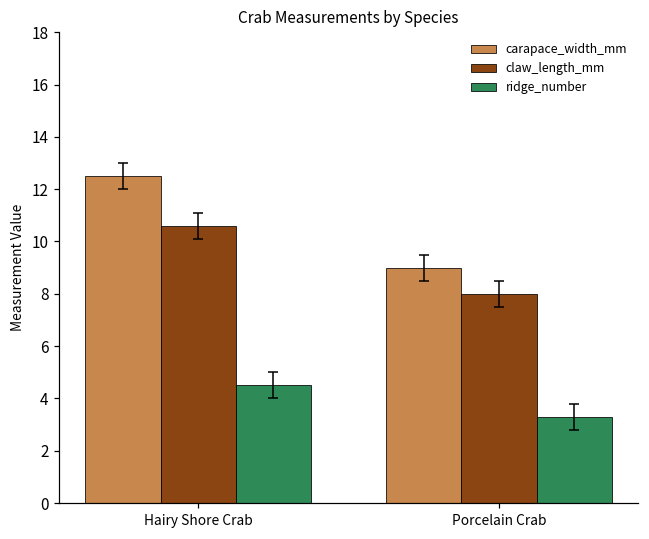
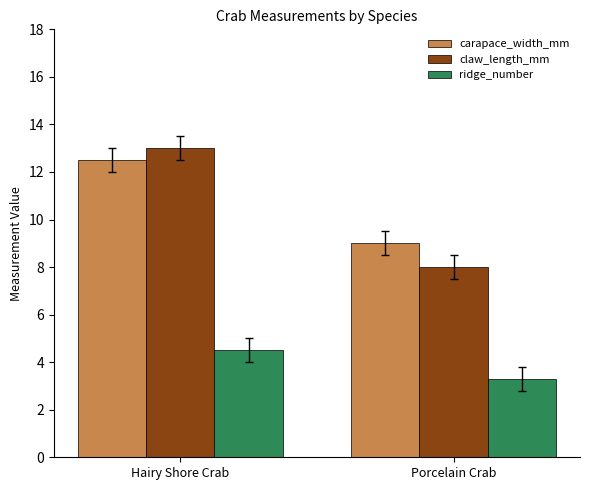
  {
    "carapace_width_mm": {
      "Hairy Shore Crab": 12.5,
      "Porcelain Crab": 9.0
    },
    "claw_length_mm": {
-     "Hairy Shore Crab": 10.6,
+     "Hairy Shore Crab": 13.0,
      "Porcelain Crab": 8.0
    },
    "ridge_number": {
      "Hairy Shore Crab": 4.5,
      "Porcelain Crab": 3.3
    }
  }
